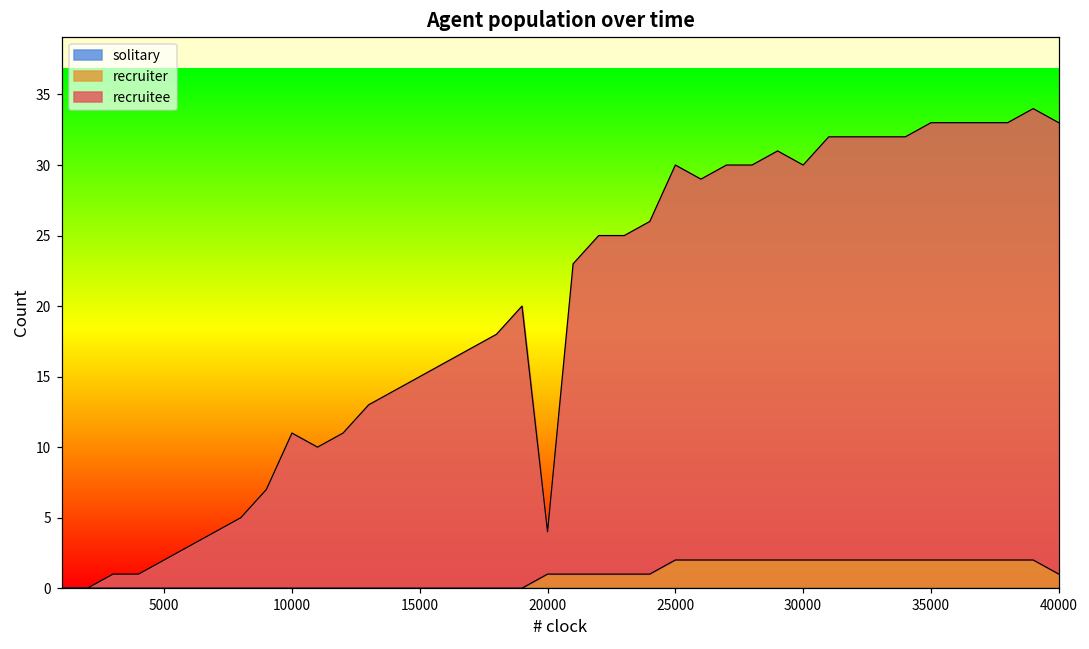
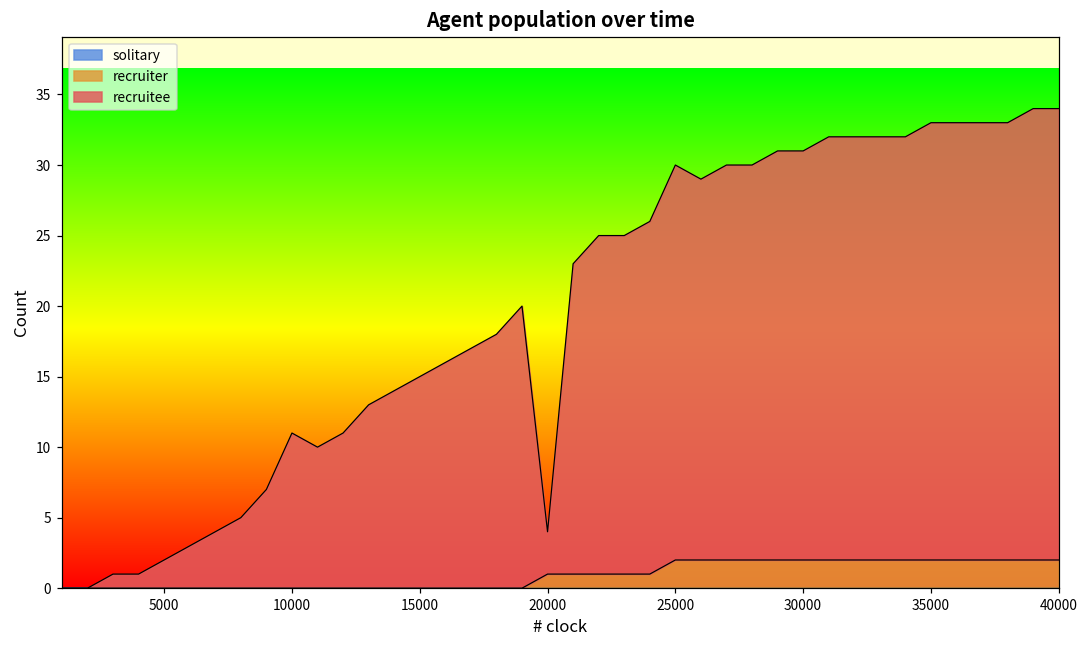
  {
    "solitary": {
      "20000": 0,
      "25000": 0,
      "30000": 0,
      "35000": 0,
      "40000": 0
    },
    "recruiter": {
      "20000": 1,
      "25000": 2,
      "30000": 2,
      "35000": 2,
-     "40000": 1
+     "40000": 2
    },
    "recruitee": {
      "5000": 2,
      "10000": 11,
      "15000": 15,
      "20000": 3,
      "25000": 28,
-     "30000": 28,
+     "30000": 29,
      "35000": 31,
      "40000": 32
    }
  }
